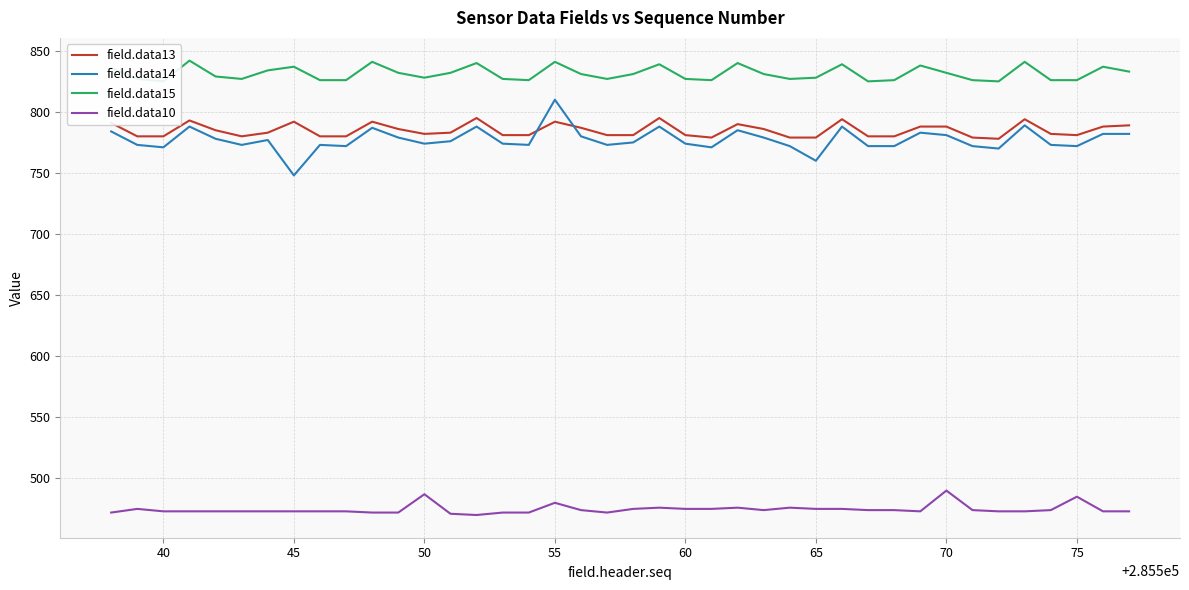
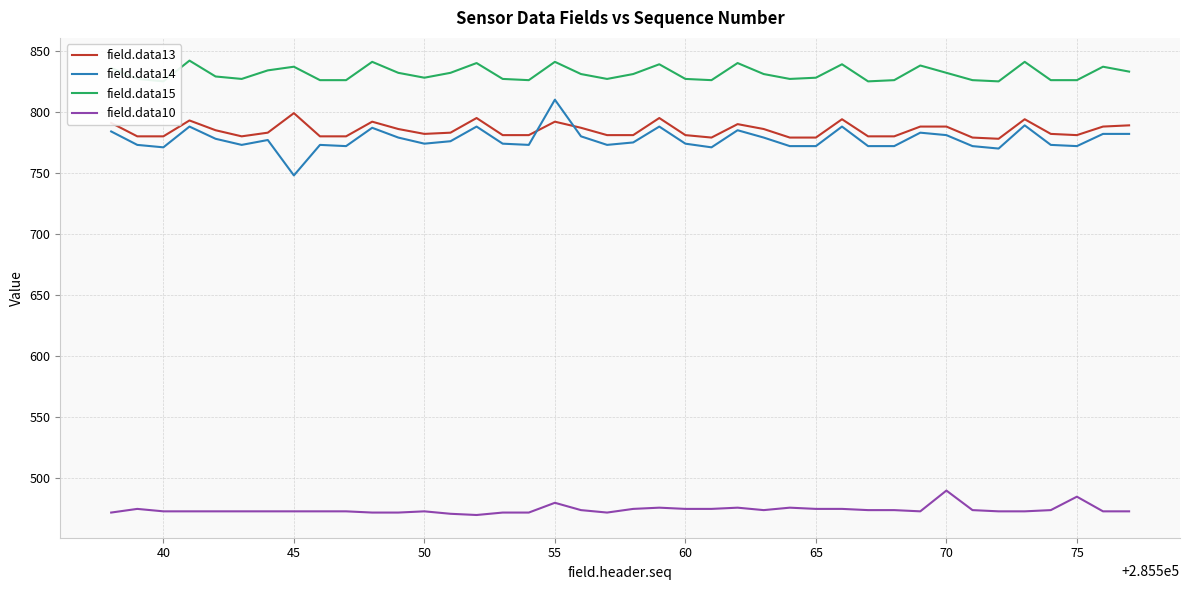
  {
    "field.data13": {
      "40": 780,
-     "45": 792,
+     "45": 799,
      "50": 782,
      "55": 792,
      "60": 781,
      "65": 779,
      "70": 788,
      "75": 781
    },
    "field.data14": {
      "40": 771,
      "45": 748,
      "50": 774,
      "55": 810,
      "60": 774,
-     "65": 760,
+     "65": 772,
      "70": 781,
      "75": 772
    },
    "field.data15": {
      "45": 837,
      "50": 828,
      "55": 841,
      "60": 827,
      "65": 828,
      "70": 832,
      "75": 826
    },
    "field.data10": {
      "40": 473,
      "45": 473,
-     "50": 487,
+     "50": 473,
      "55": 480,
      "60": 475,
      "65": 475,
      "70": 490,
      "75": 485
    }
  }
